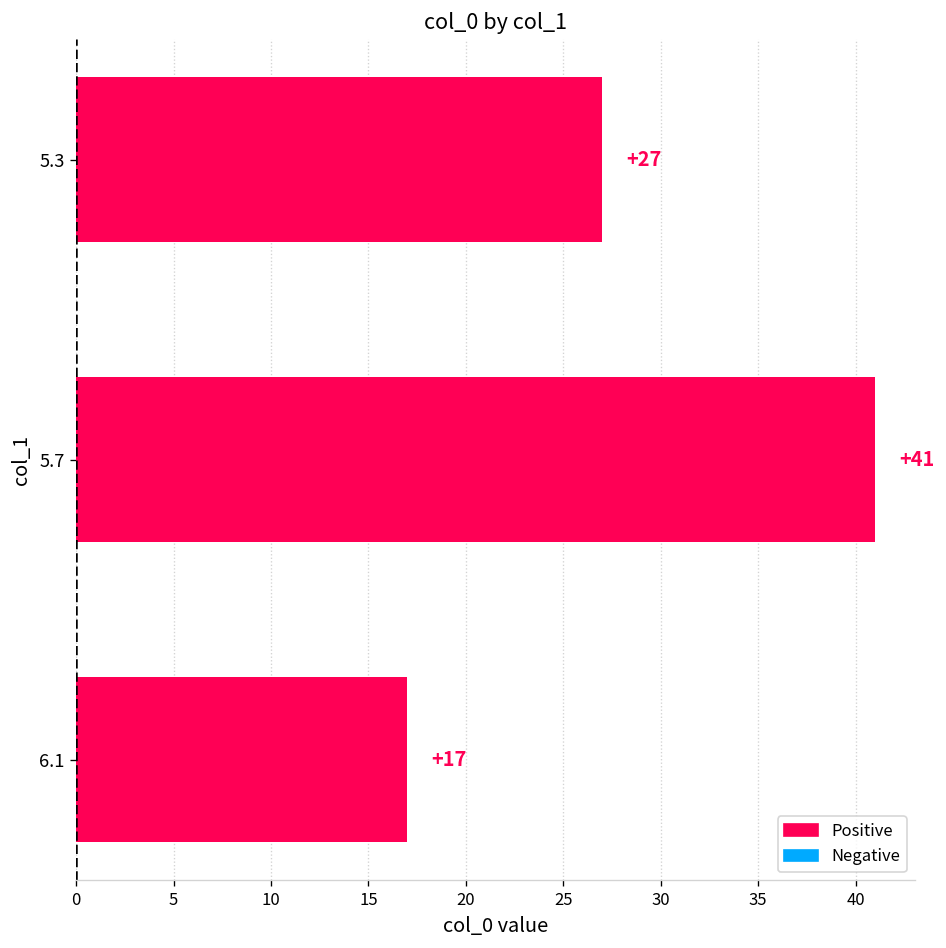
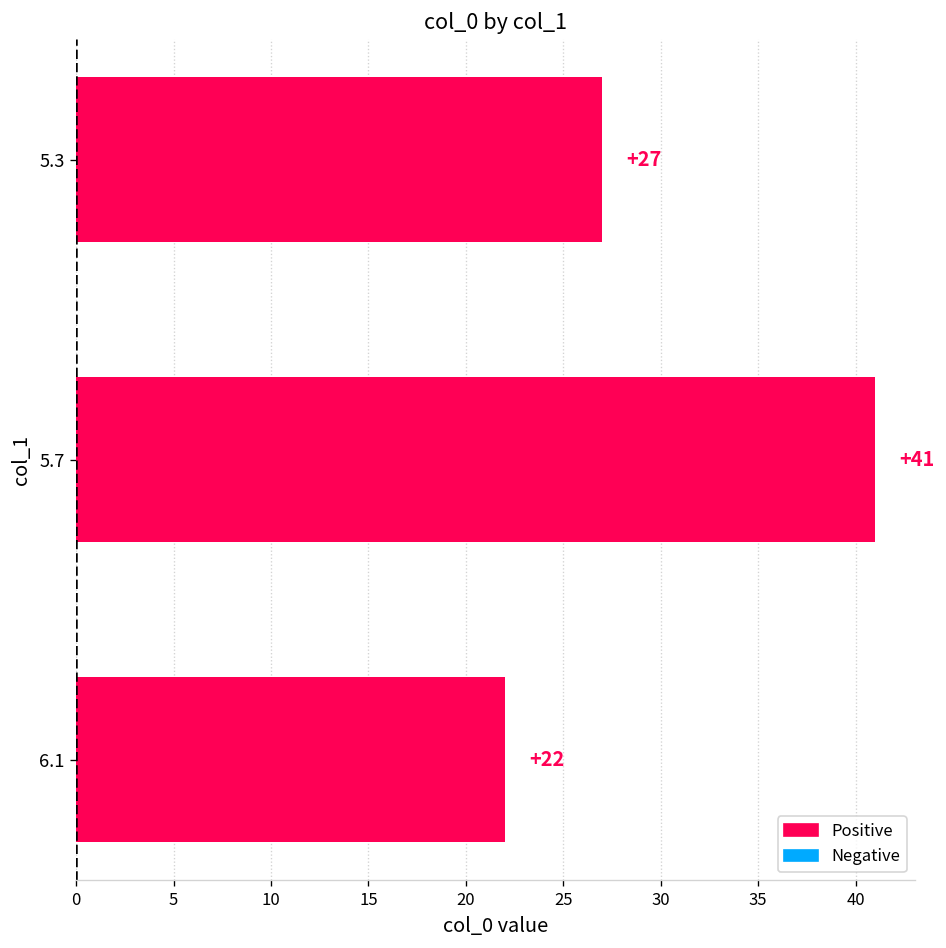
  {
    "5.3": "+27",
    "5.7": "+41",
-   "6.1": "+17"
+   "6.1": "+22"
  }
